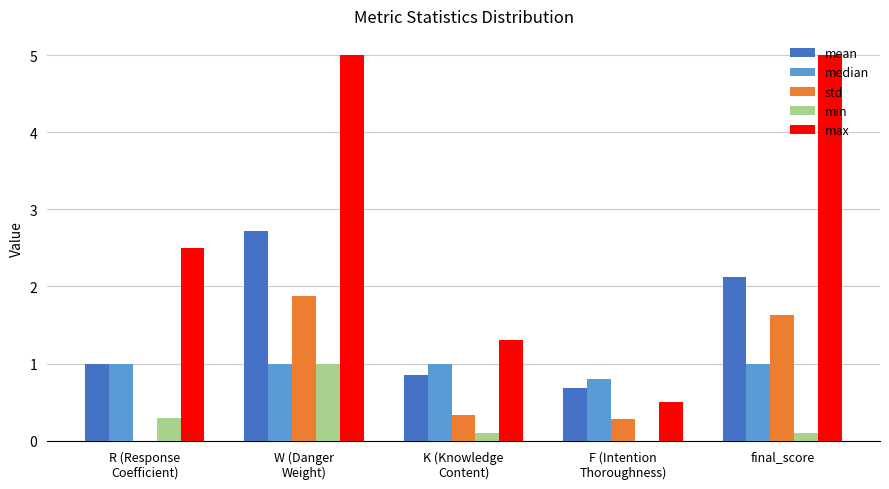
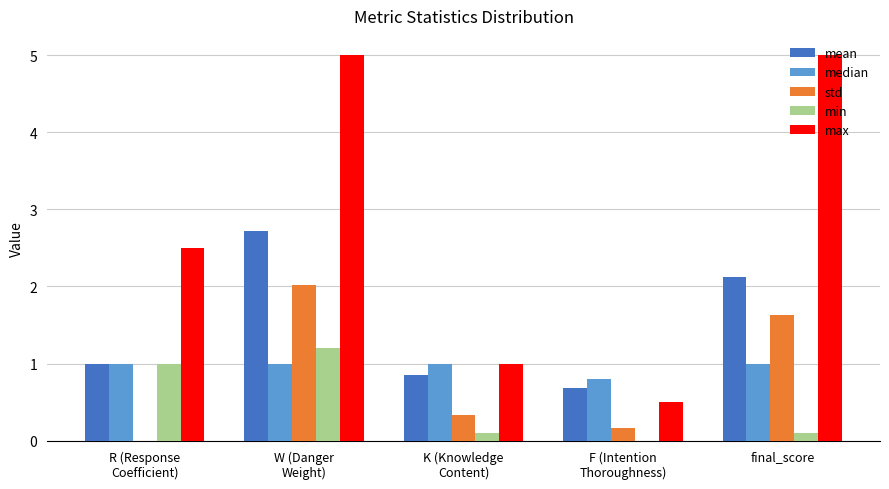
  {
    "std": {
      "R (Response Coefficient)": 0.0,
-     "W (Danger Weight)": 1.9,
+     "W (Danger Weight)": 2.0,
      "K (Knowledge Content)": 0.3,
-     "F (Intention Thoroughness)": 0.3,
+     "F (Intention Thoroughness)": 0.2,
      "final_score": 1.6
    },
    "min": {
-     "R (Response Coefficient)": 0.3,
-     "W (Danger Weight)": 1.0,
+     "R (Response Coefficient)": 1.0,
+     "W (Danger Weight)": 1.2,
      "K (Knowledge Content)": 0.1,
      "F (Intention Thoroughness)": 0.0,
      "final_score": 0.1
    },
    "max": {
      "R (Response Coefficient)": 2.5,
      "W (Danger Weight)": 5.0,
-     "K (Knowledge Content)": 1.3,
+     "K (Knowledge Content)": 1.0,
      "F (Intention Thoroughness)": 0.5,
      "final_score": 5.0
    }
  }
